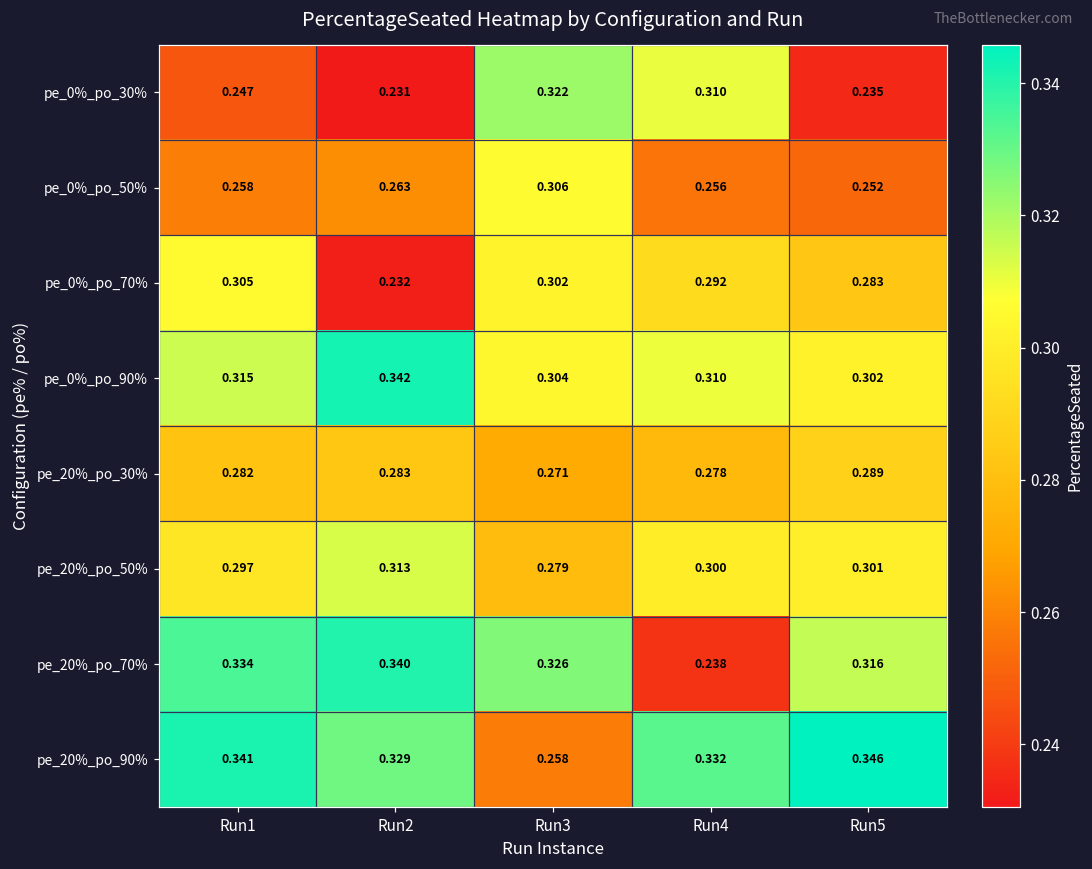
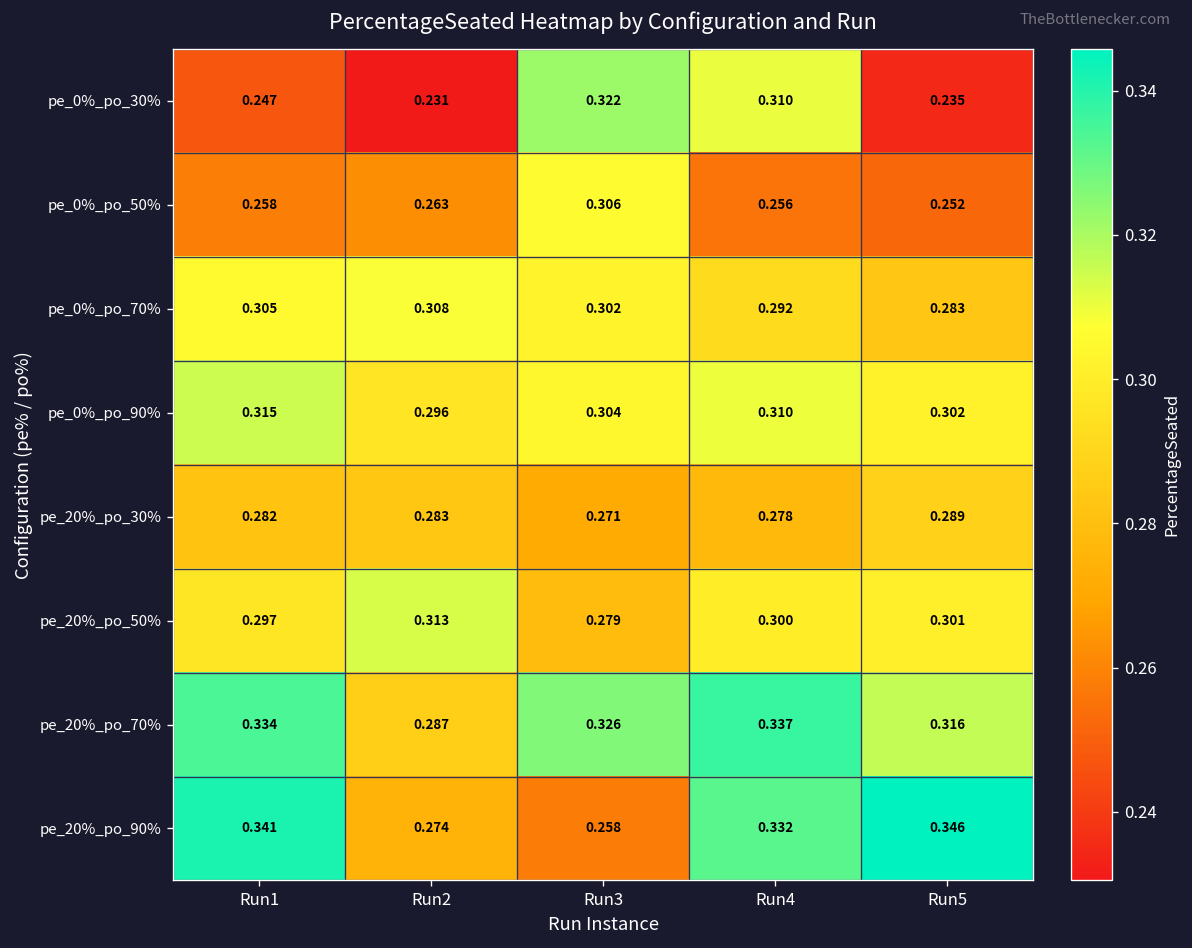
  {
    "pe_0%_po_30%": {
      "Run1": 0.247,
      "Run2": 0.231,
      "Run3": 0.322,
      "Run4": 0.310,
      "Run5": 0.235
    },
    "pe_0%_po_50%": {
      "Run1": 0.258,
      "Run2": 0.263,
      "Run3": 0.306,
      "Run4": 0.256,
      "Run5": 0.252
    },
    "pe_0%_po_70%": {
      "Run1": 0.305,
-     "Run2": 0.232,
+     "Run2": 0.308,
      "Run3": 0.302,
      "Run4": 0.292,
      "Run5": 0.283
    },
    "pe_0%_po_90%": {
      "Run1": 0.315,
-     "Run2": 0.342,
+     "Run2": 0.296,
      "Run3": 0.304,
      "Run4": 0.310,
      "Run5": 0.302
    },
    "pe_20%_po_30%": {
      "Run1": 0.282,
      "Run2": 0.283,
      "Run3": 0.271,
      "Run4": 0.278,
      "Run5": 0.289
    },
    "pe_20%_po_50%": {
      "Run1": 0.297,
      "Run2": 0.313,
      "Run3": 0.279,
      "Run4": 0.300,
      "Run5": 0.301
    },
    "pe_20%_po_70%": {
      "Run1": 0.334,
-     "Run2": 0.340,
+     "Run2": 0.287,
      "Run3": 0.326,
-     "Run4": 0.238,
+     "Run4": 0.337,
      "Run5": 0.316
    },
    "pe_20%_po_90%": {
      "Run1": 0.341,
-     "Run2": 0.329,
+     "Run2": 0.274,
      "Run3": 0.258,
      "Run4": 0.332,
      "Run5": 0.346
    }
  }
